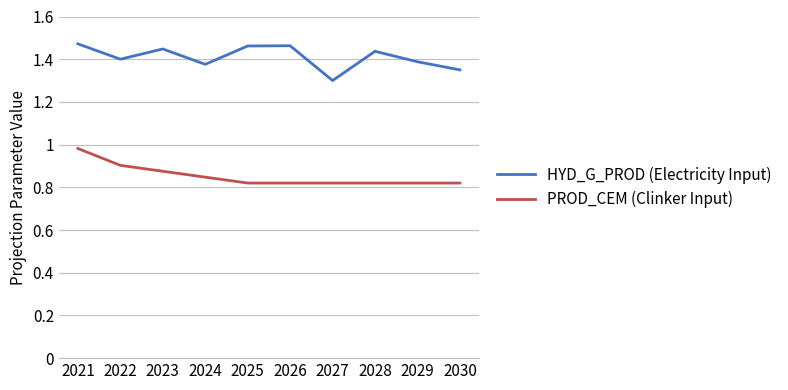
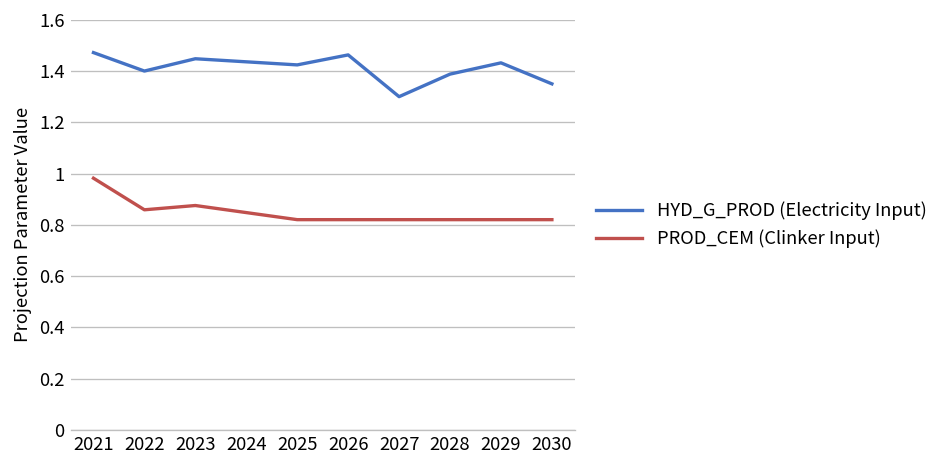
  {
    "HYD_G_PROD (Electricity Input)": {
      "2021": 1.47,
      "2022": 1.40,
      "2023": 1.45,
-     "2024": 1.38,
-     "2025": 1.46,
+     "2024": 1.44,
+     "2025": 1.42,
      "2026": 1.46,
      "2027": 1.30,
-     "2028": 1.44,
-     "2029": 1.39,
+     "2028": 1.39,
+     "2029": 1.43,
      "2030": 1.35
    },
    "PROD_CEM (Clinker Input)": {
      "2021": 0.98,
-     "2022": 0.90,
+     "2022": 0.86,
      "2023": 0.88,
      "2024": 0.85,
      "2025": 0.82,
      "2026": 0.82,
      "2027": 0.82,
      "2028": 0.82,
      "2029": 0.82,
      "2030": 0.82
    }
  }
